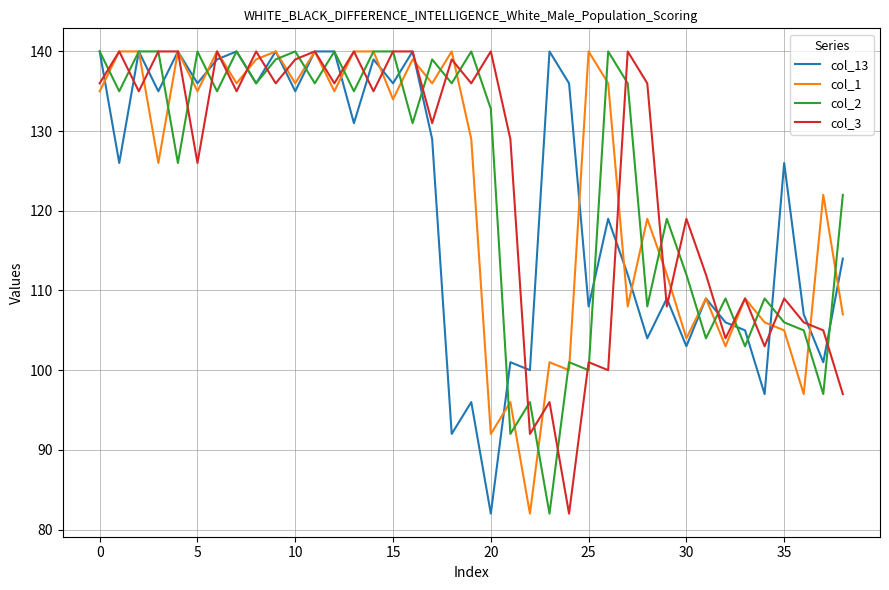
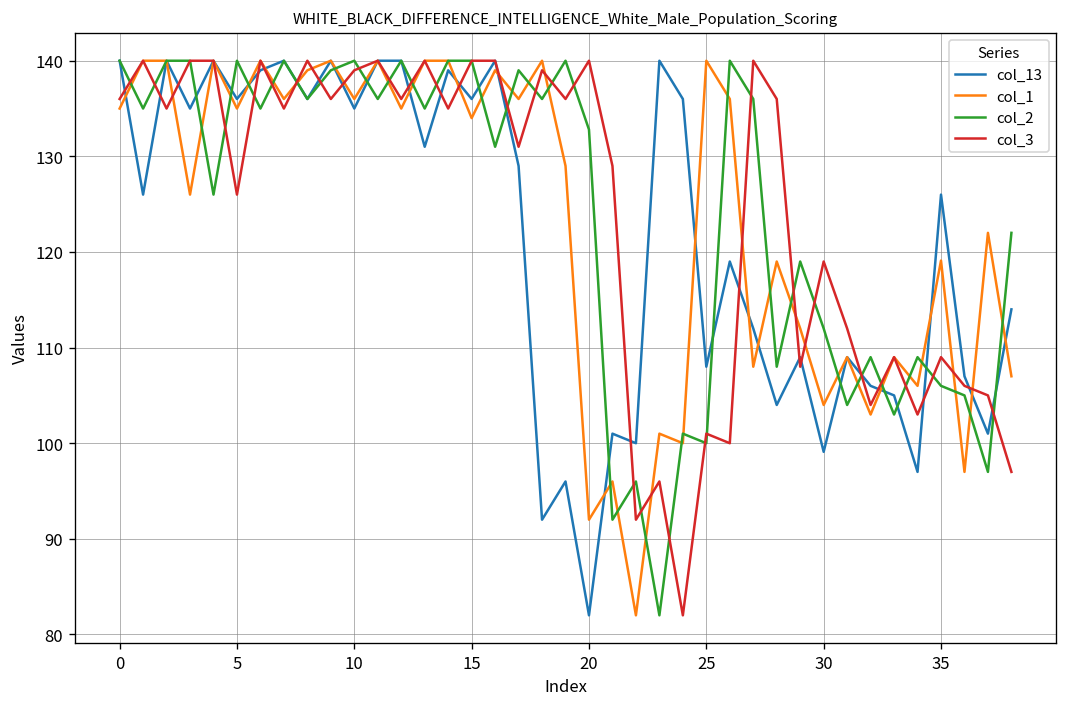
  {
    "col_13": {
      "5": 136,
      "10": 135,
      "15": 136,
      "20": 82,
      "25": 108,
-     "30": 103,
+     "30": 99,
      "35": 126
    },
    "col_1": {
      "0": 135,
      "5": 135,
      "10": 136,
      "15": 134,
      "20": 92,
      "25": 140,
      "30": 104,
-     "35": 105
+     "35": 119
    },
    "col_2": {
      "5": 140,
      "10": 140,
      "20": 133,
      "25": 100,
      "30": 112,
      "35": 106
    },
    "col_3": {
      "0": 136,
      "5": 126,
      "10": 139,
      "20": 140,
      "25": 101,
      "30": 119,
      "35": 109
    }
  }
